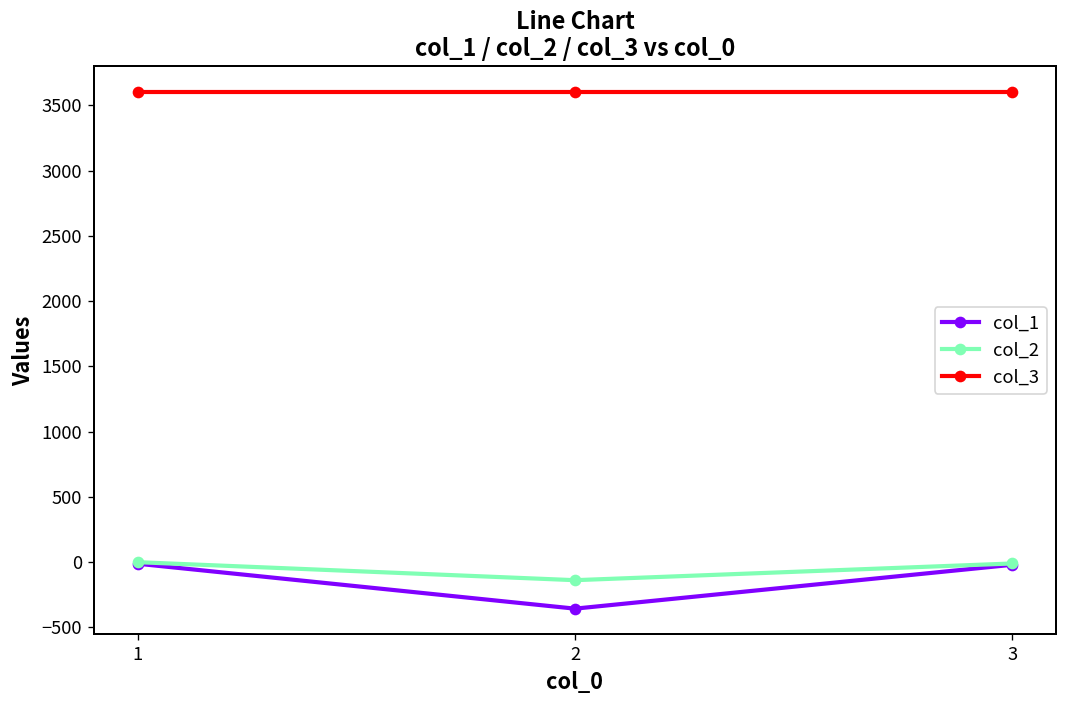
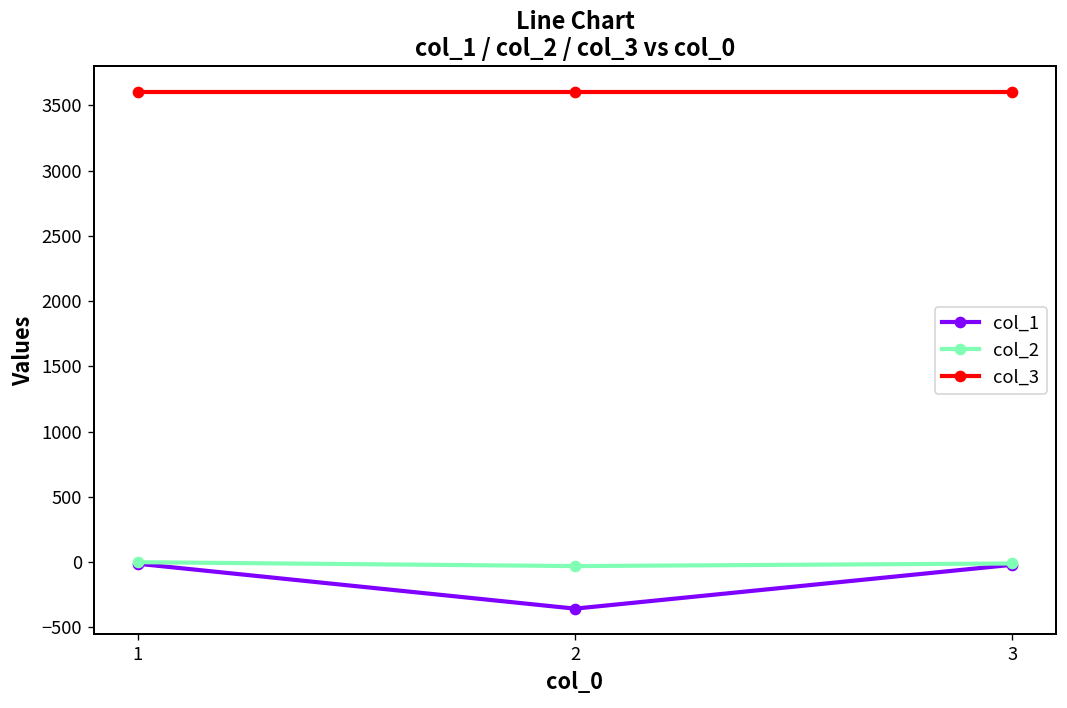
  {
    "col_1": {
      "2": -360
    },
    "col_2": {
-     "2": -140
+     "2": -30
    },
    "col_3": {
      "1": 3600,
      "2": 3600,
      "3": 3600
    }
  }
